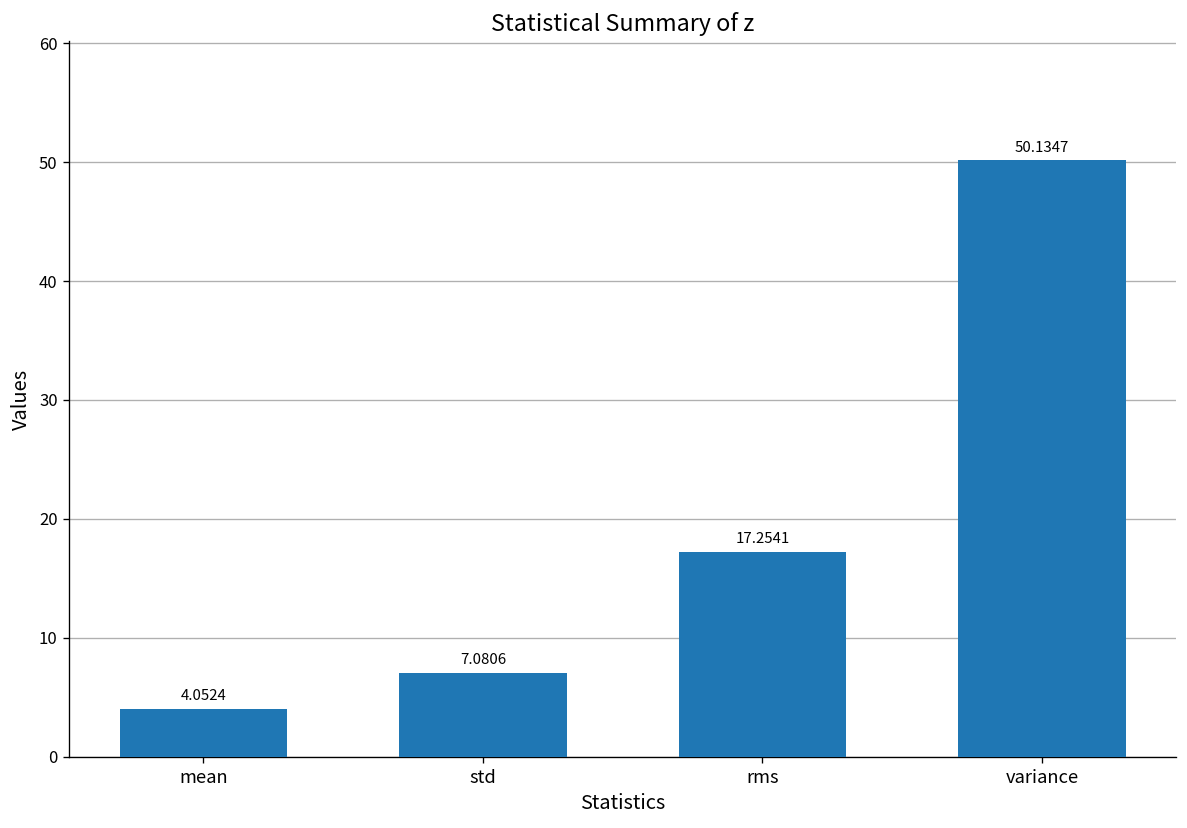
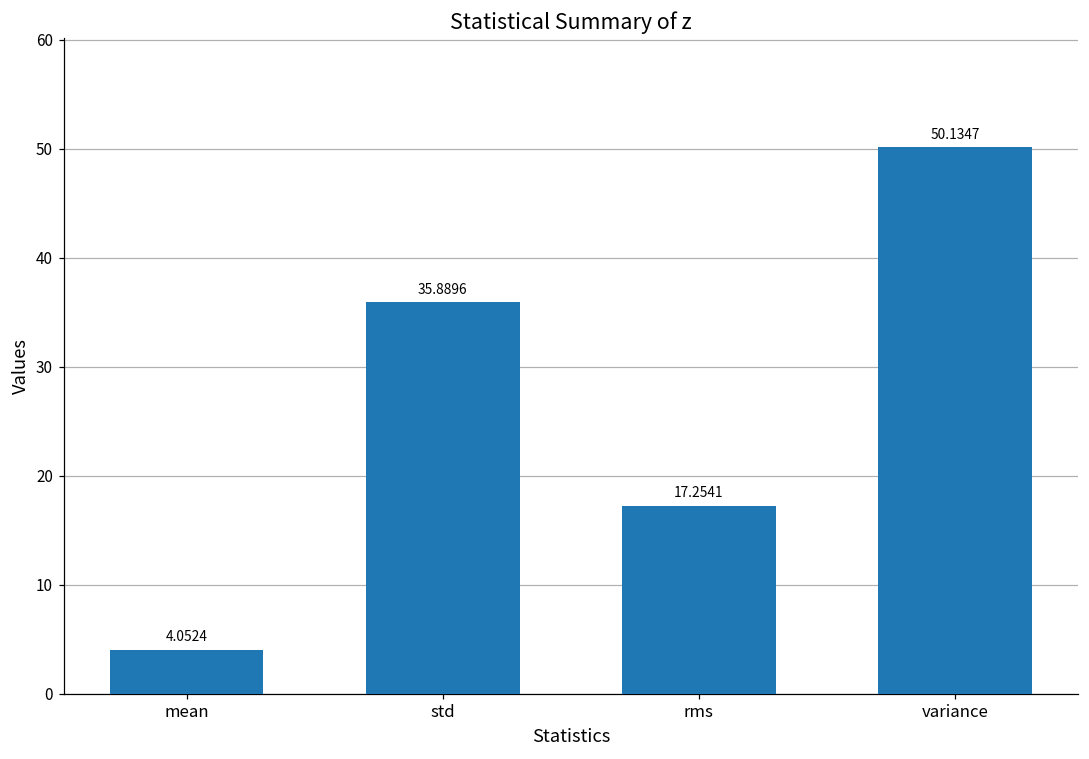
  {
    "mean": 4.0524,
-   "std": 7.0806,
+   "std": 35.8896,
    "rms": 17.2541,
    "variance": 50.1347
  }
